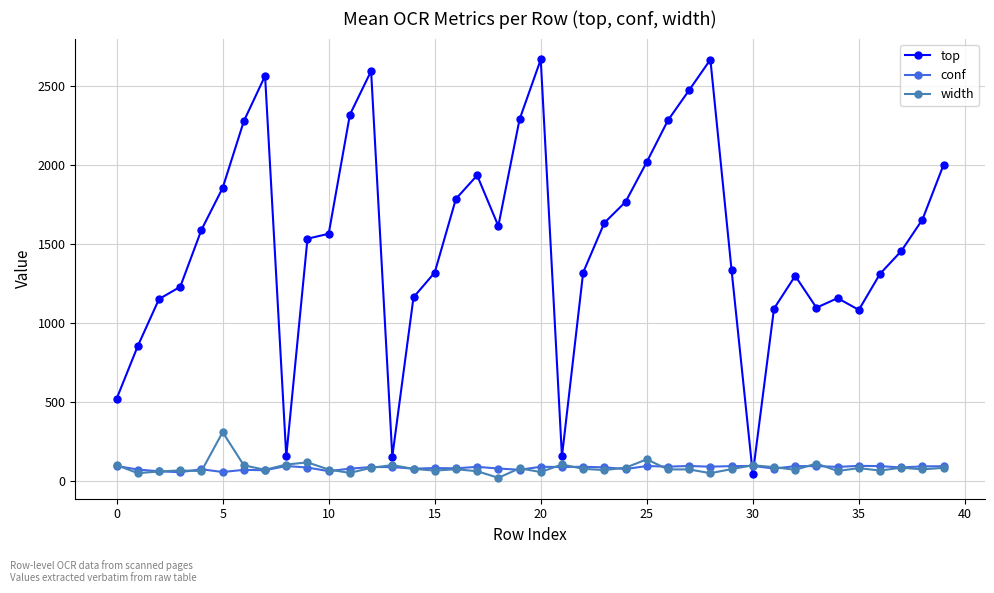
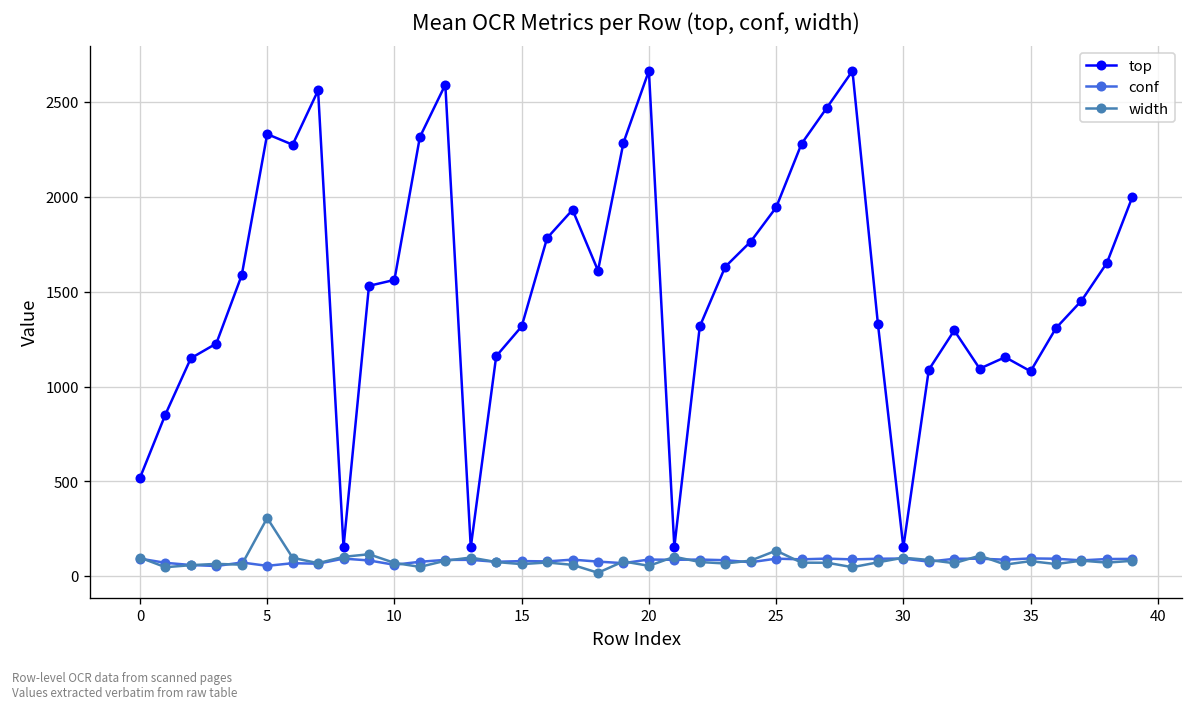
  {
    "top": {
      "0": 520,
-     "5": 1850,
+     "5": 2330,
      "10": 1560,
      "15": 1320,
      "20": 2670,
-     "25": 2020,
-     "30": 40,
+     "25": 1940,
+     "30": 150,
      "35": 1080
    }
  }
